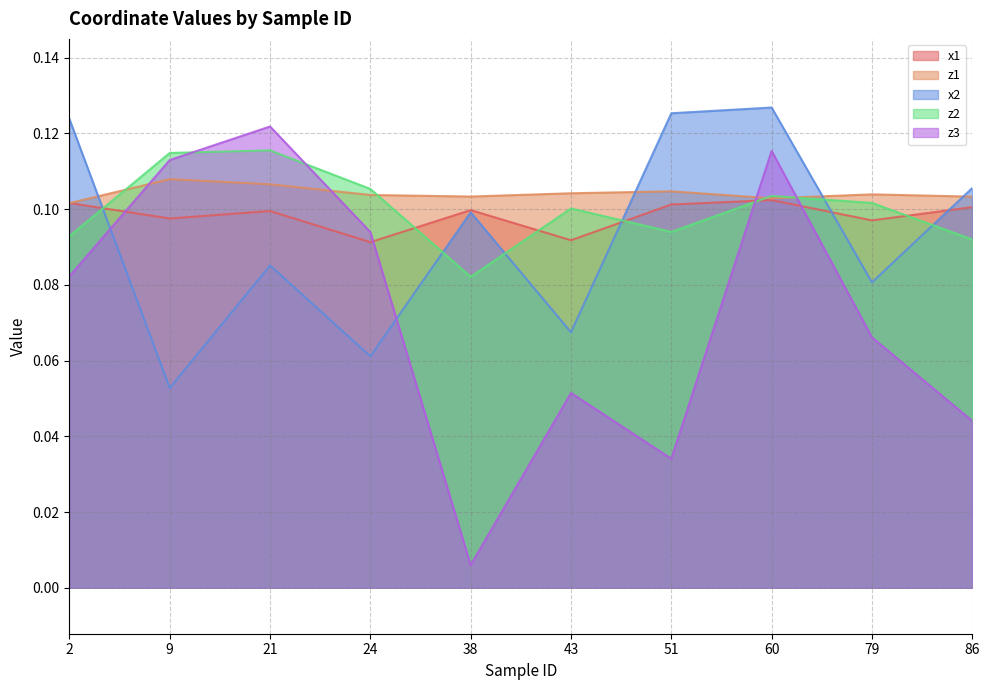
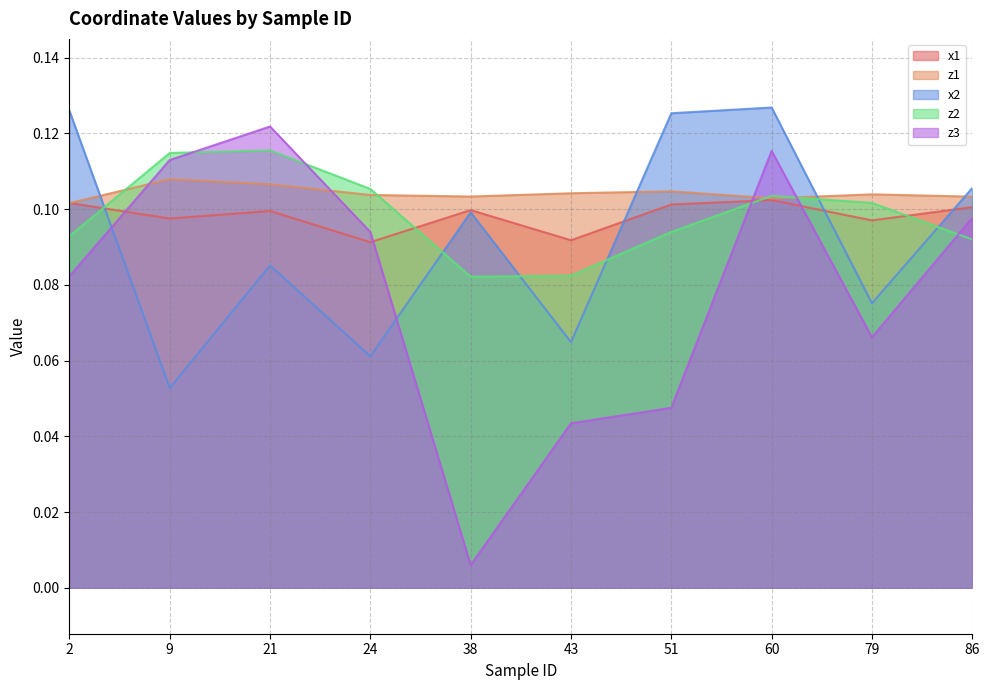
  {
    "x2": {
-     "2": 0.124,
+     "2": 0.126,
      "9": 0.053,
      "21": 0.085,
      "24": 0.061,
-     "43": 0.067,
+     "43": 0.065,
      "51": 0.125,
      "60": 0.127,
-     "79": 0.081,
+     "79": 0.075,
      "86": 0.106
    },
    "z2": {
      "2": 0.093,
      "9": 0.115,
      "21": 0.116,
      "24": 0.105,
      "38": 0.082,
-     "43": 0.100,
+     "43": 0.082,
      "51": 0.094,
      "79": 0.102,
      "86": 0.092
    },
    "z3": {
      "2": 0.082,
      "9": 0.113,
      "21": 0.122,
      "24": 0.094,
      "38": 0.006,
-     "43": 0.051,
-     "51": 0.034,
+     "43": 0.043,
+     "51": 0.048,
      "60": 0.115,
      "79": 0.066,
-     "86": 0.044
+     "86": 0.098
    }
  }
